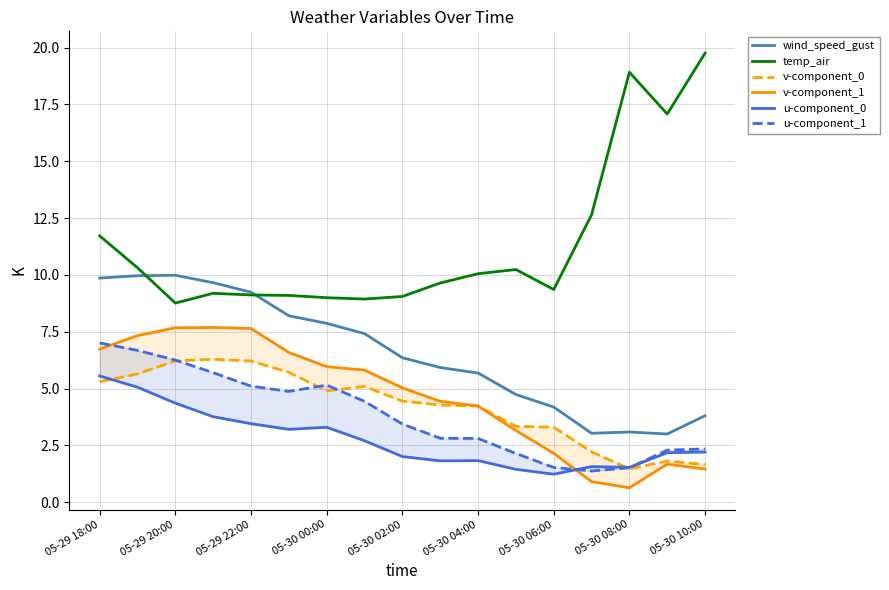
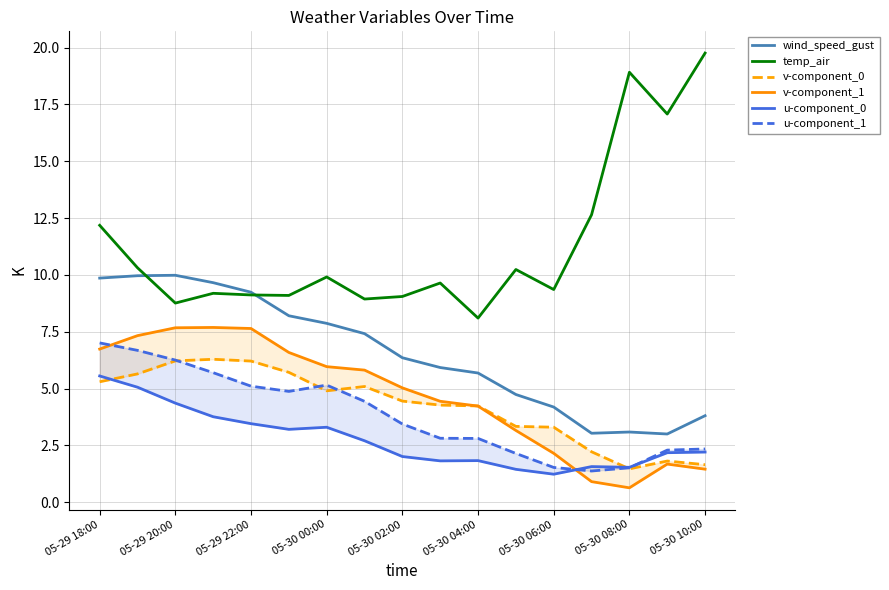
  {
    "temp_air": {
-     "05-29 18:00": 11.7,
+     "05-29 18:00": 12.2,
      "05-29 20:00": 8.8,
      "05-29 22:00": 9.1,
-     "05-30 00:00": 9.0,
+     "05-30 00:00": 9.9,
      "05-30 02:00": 9.1,
-     "05-30 04:00": 10.1,
+     "05-30 04:00": 8.1,
      "05-30 06:00": 9.4,
      "05-30 08:00": 18.9,
      "05-30 10:00": 19.8
    }
  }
